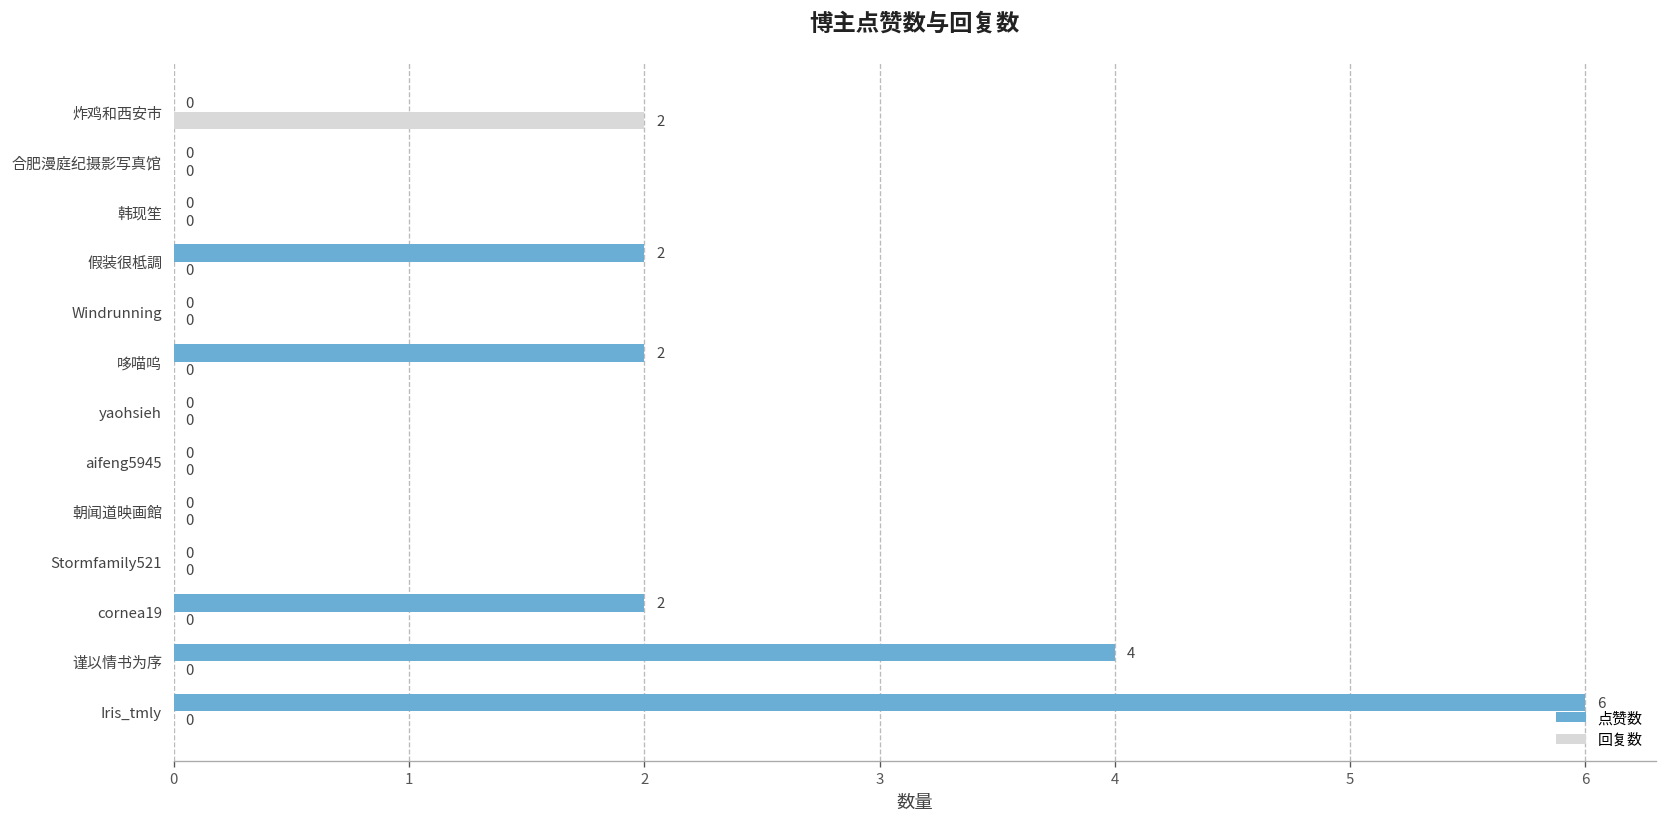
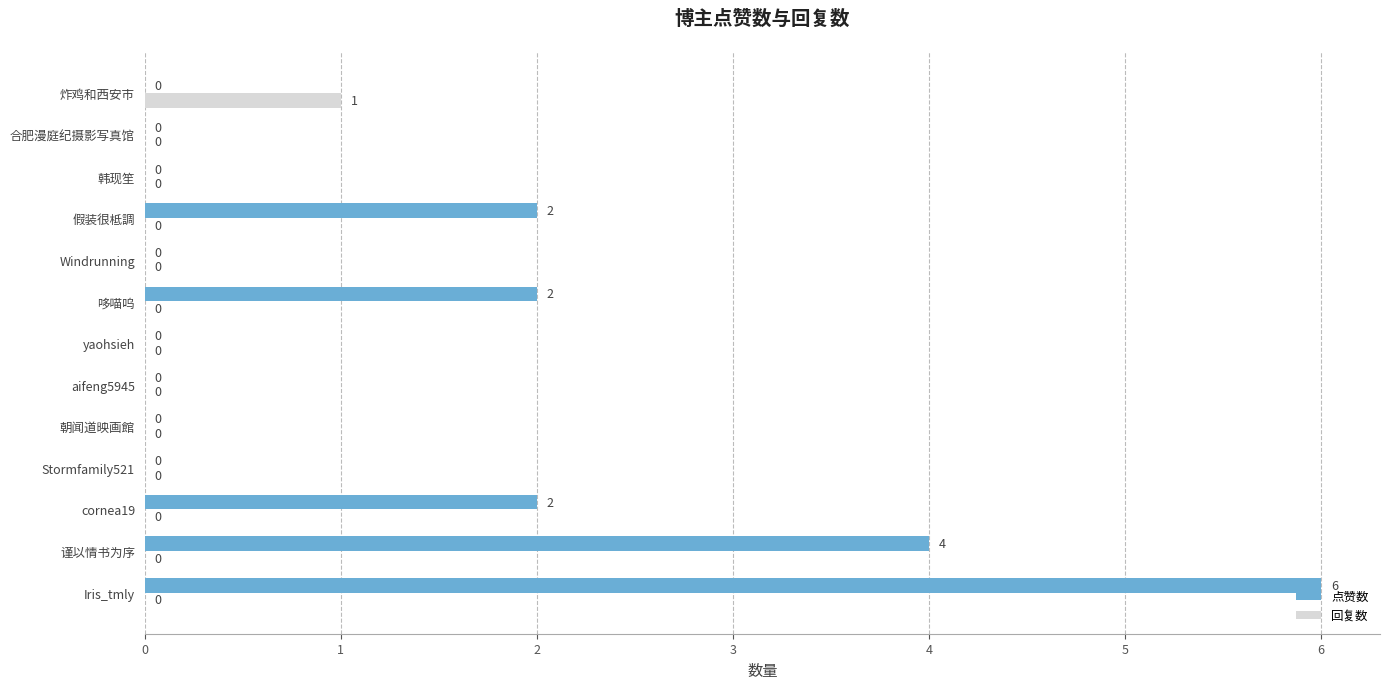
  {
    "点赞数": {
      "炸鸡和西安市": 0,
      "合肥漫庭纪摄影写真馆": 0,
      "韩现笙": 0,
      "假装很柢調": 2,
      "Windrunning": 0,
      "哆喵呜": 2,
      "yaohsieh": 0,
      "aifeng5945": 0,
      "朝闻道映画館": 0,
      "Stormfamily521": 0,
      "cornea19": 2,
      "谨以情书为序": 4,
      "Iris_tmly": 6
    },
    "回复数": {
-     "炸鸡和西安市": 2,
+     "炸鸡和西安市": 1,
      "合肥漫庭纪摄影写真馆": 0,
      "韩现笙": 0,
      "假装很柢調": 0,
      "Windrunning": 0,
      "哆喵呜": 0,
      "yaohsieh": 0,
      "aifeng5945": 0,
      "朝闻道映画館": 0,
      "Stormfamily521": 0,
      "cornea19": 0,
      "谨以情书为序": 0,
      "Iris_tmly": 0
    }
  }
